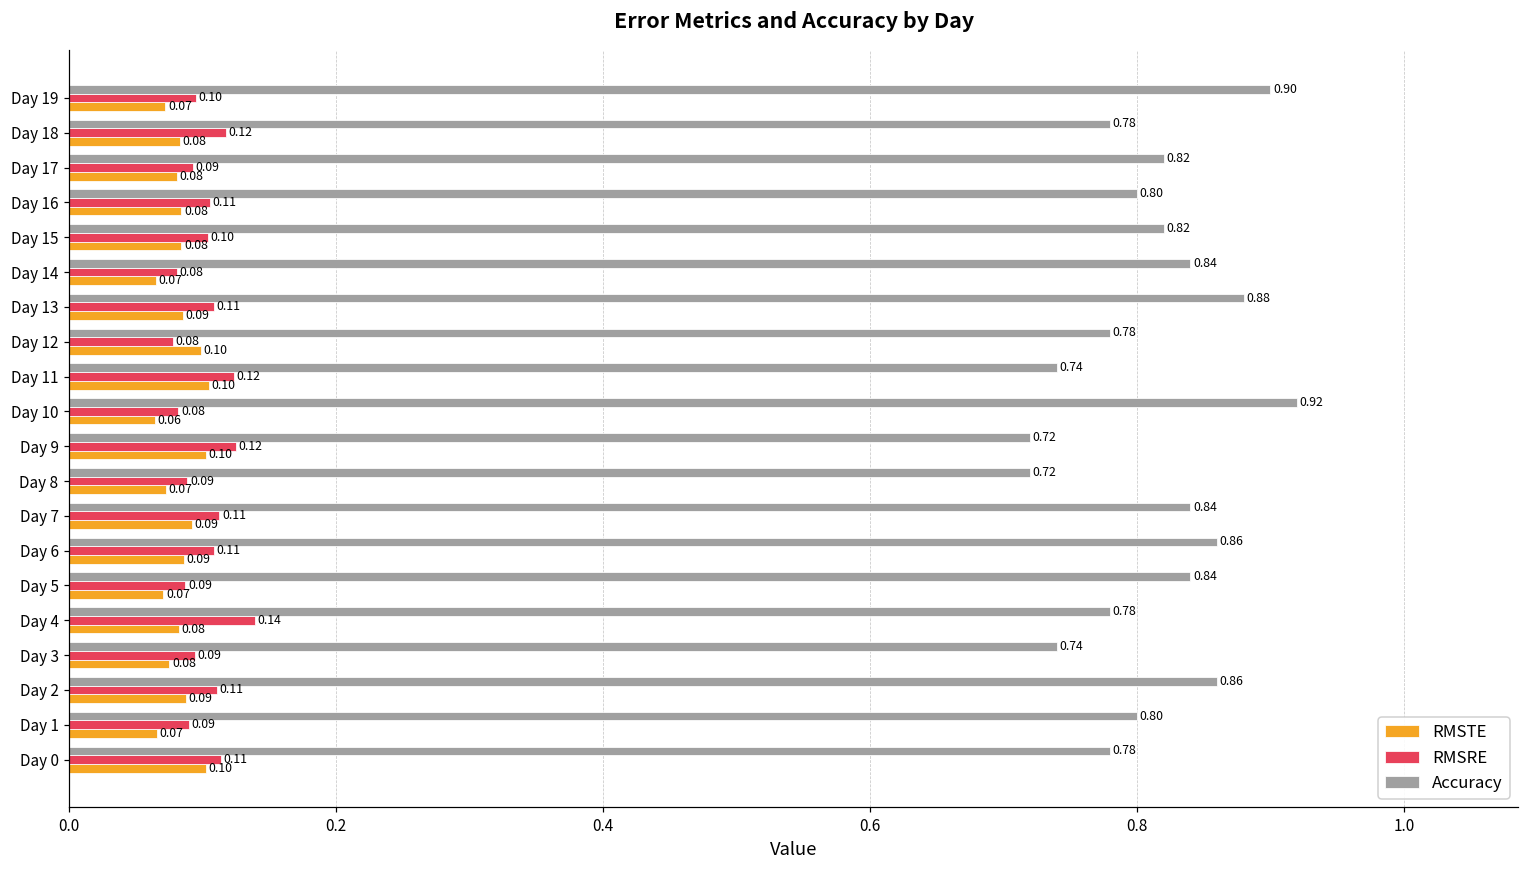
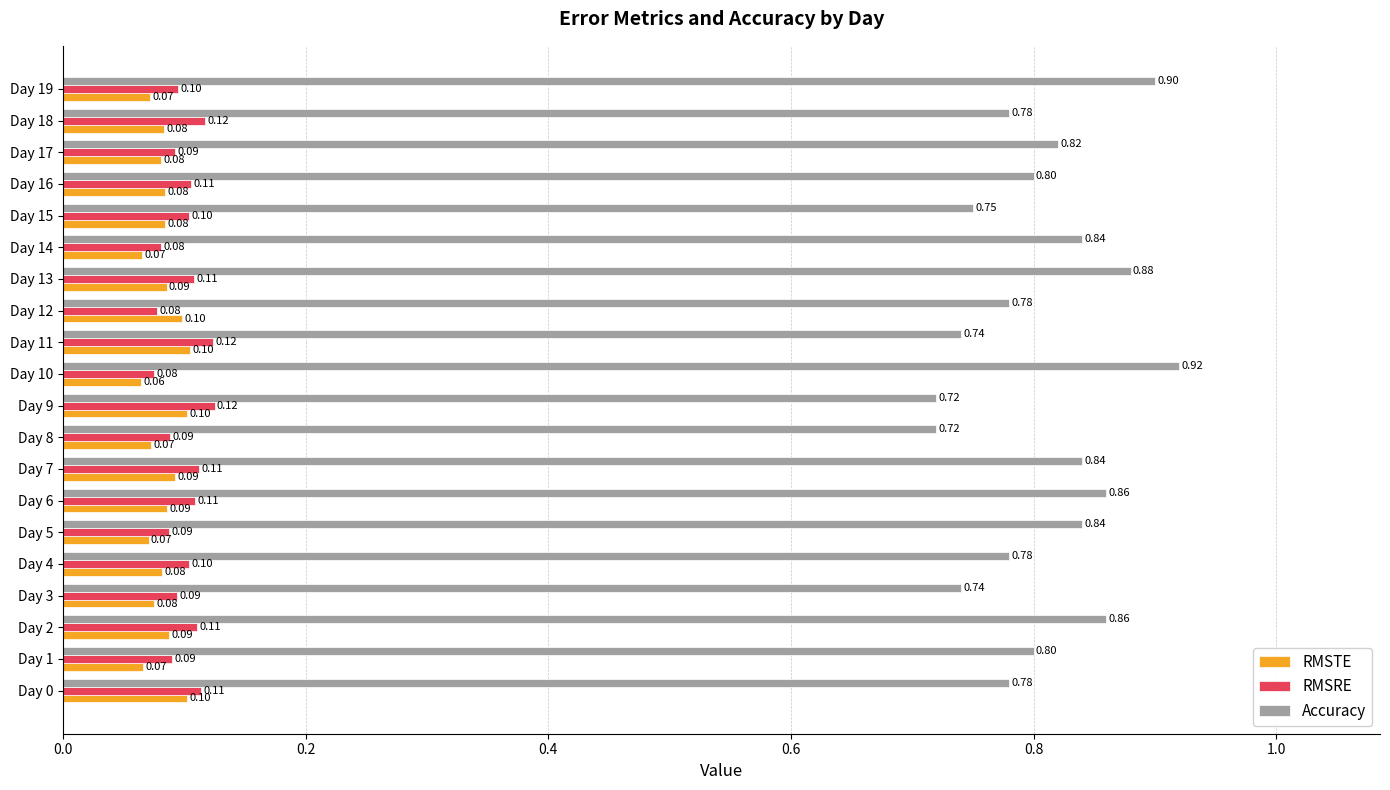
  {
    "RMSTE": {
      "Day 19": 0.07,
      "Day 18": 0.08,
      "Day 17": 0.08,
      "Day 16": 0.08,
      "Day 15": 0.08,
      "Day 14": 0.07,
      "Day 13": 0.09,
      "Day 12": 0.10,
      "Day 11": 0.10,
      "Day 10": 0.06,
      "Day 9": 0.10,
      "Day 8": 0.07,
      "Day 7": 0.09,
      "Day 6": 0.09,
      "Day 5": 0.07,
      "Day 4": 0.08,
      "Day 3": 0.08,
      "Day 2": 0.09,
      "Day 1": 0.07,
      "Day 0": 0.10
    },
    "RMSRE": {
      "Day 19": 0.10,
      "Day 18": 0.12,
      "Day 17": 0.09,
      "Day 16": 0.11,
      "Day 15": 0.10,
      "Day 14": 0.08,
      "Day 13": 0.11,
      "Day 12": 0.08,
      "Day 11": 0.12,
-     "Day 10": 0.082,
+     "Day 10": 0.075,
      "Day 9": 0.12,
      "Day 8": 0.09,
      "Day 7": 0.11,
      "Day 6": 0.11,
      "Day 5": 0.09,
-     "Day 4": 0.14,
+     "Day 4": 0.10,
      "Day 3": 0.09,
      "Day 2": 0.11,
      "Day 1": 0.09,
      "Day 0": 0.11
    },
    "Accuracy": {
      "Day 19": 0.90,
      "Day 18": 0.78,
      "Day 17": 0.82,
      "Day 16": 0.80,
-     "Day 15": 0.82,
+     "Day 15": 0.75,
      "Day 14": 0.84,
      "Day 13": 0.88,
      "Day 12": 0.78,
      "Day 11": 0.74,
      "Day 10": 0.92,
      "Day 9": 0.72,
      "Day 8": 0.72,
      "Day 7": 0.84,
      "Day 6": 0.86,
      "Day 5": 0.84,
      "Day 4": 0.78,
      "Day 3": 0.74,
      "Day 2": 0.86,
      "Day 1": 0.80,
      "Day 0": 0.78
    }
  }
